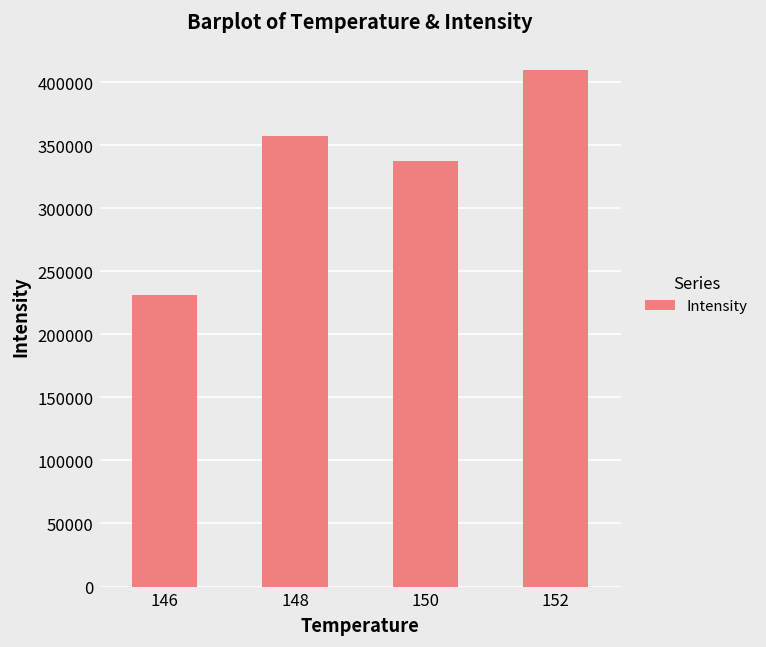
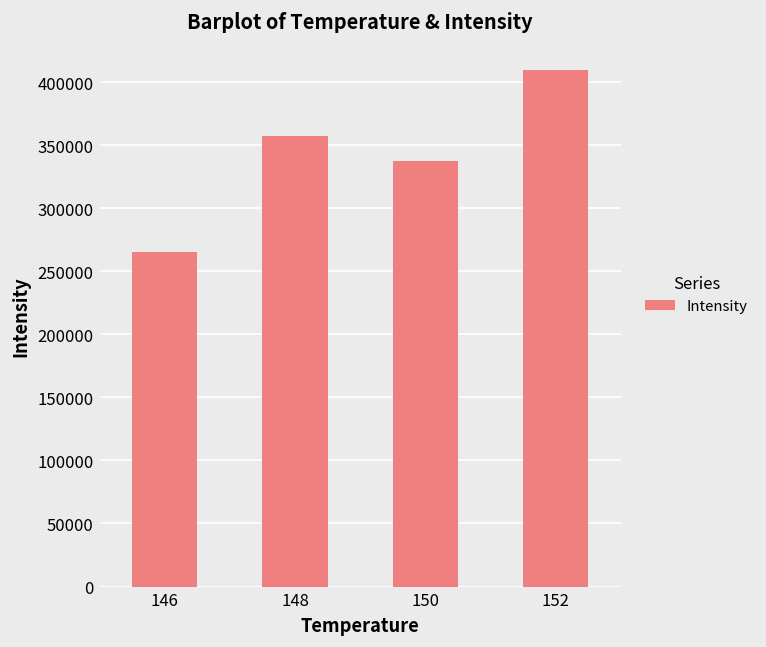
  {
-   "146": 231000,
+   "146": 265000,
    "148": 358000,
    "150": 337000,
    "152": 409000
  }
